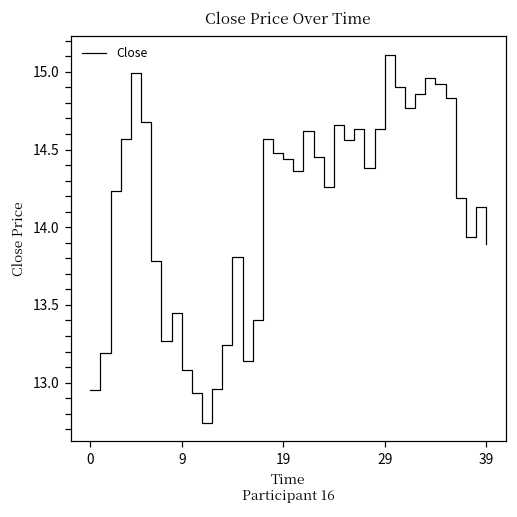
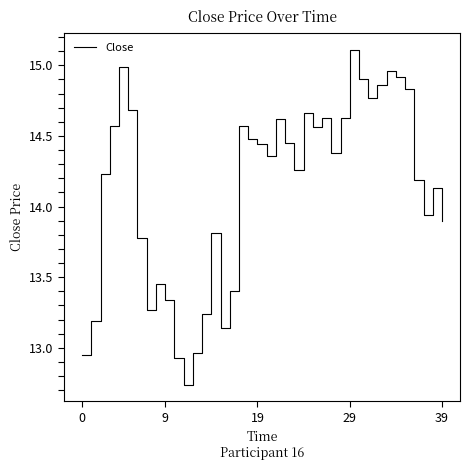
  {
    "0": 12.95,
-   "9": 13.08,
+   "9": 13.34,
    "19": 14.44,
    "29": 15.11,
    "39": 13.89
  }
